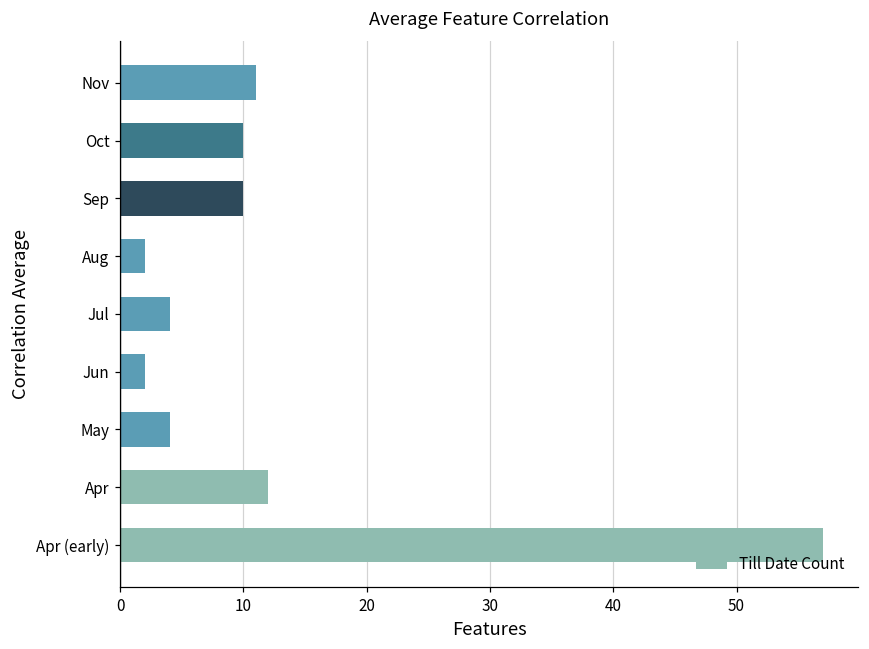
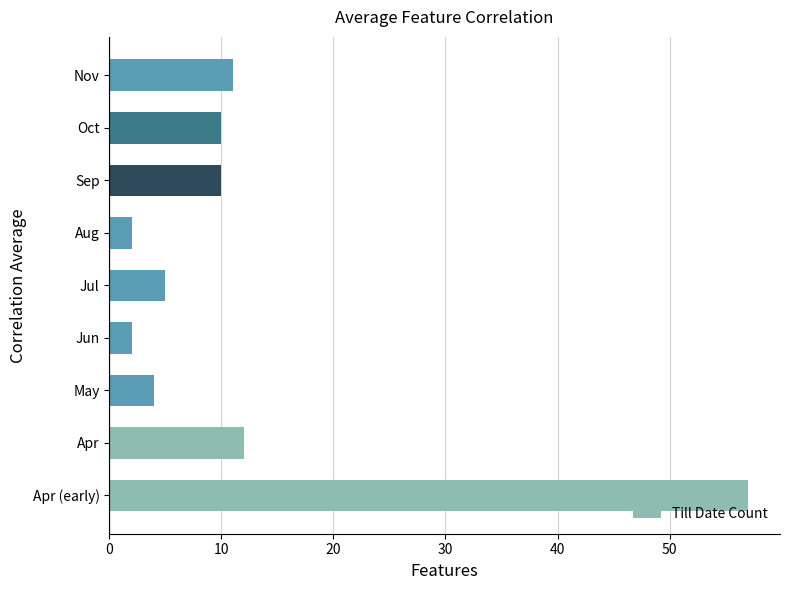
  {
    "Nov": 11,
    "Oct": 10,
    "Sep": 10,
    "Aug": 2,
-   "Jul": 4,
+   "Jul": 5,
    "Jun": 2,
    "May": 4,
    "Apr": 12,
    "Apr (early)": 57
  }
